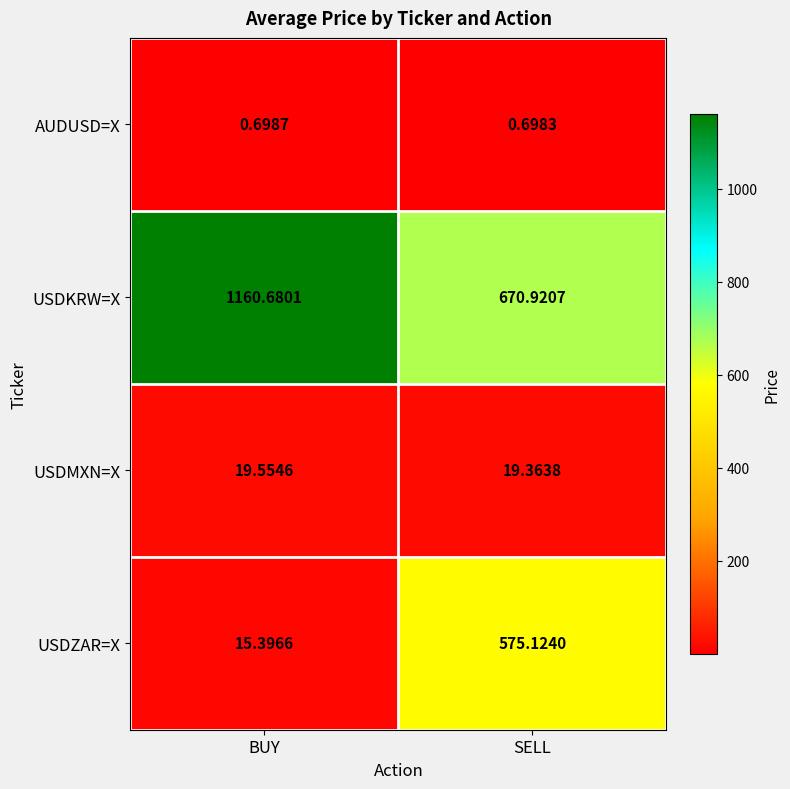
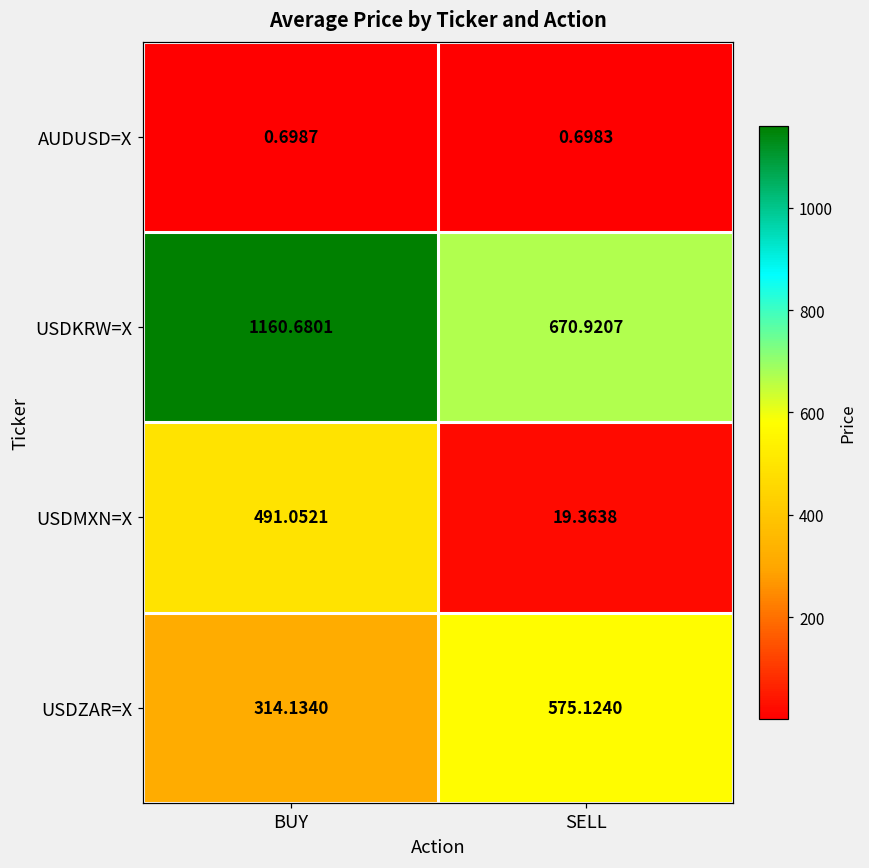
  {
    "AUDUSD=X": {
      "BUY": 0.6987,
      "SELL": 0.6983
    },
    "USDKRW=X": {
      "BUY": 1160.6801,
      "SELL": 670.9207
    },
    "USDMXN=X": {
-     "BUY": 19.5546,
+     "BUY": 491.0521,
      "SELL": 19.3638
    },
    "USDZAR=X": {
-     "BUY": 15.3966,
+     "BUY": 314.1340,
      "SELL": 575.1240
    }
  }
